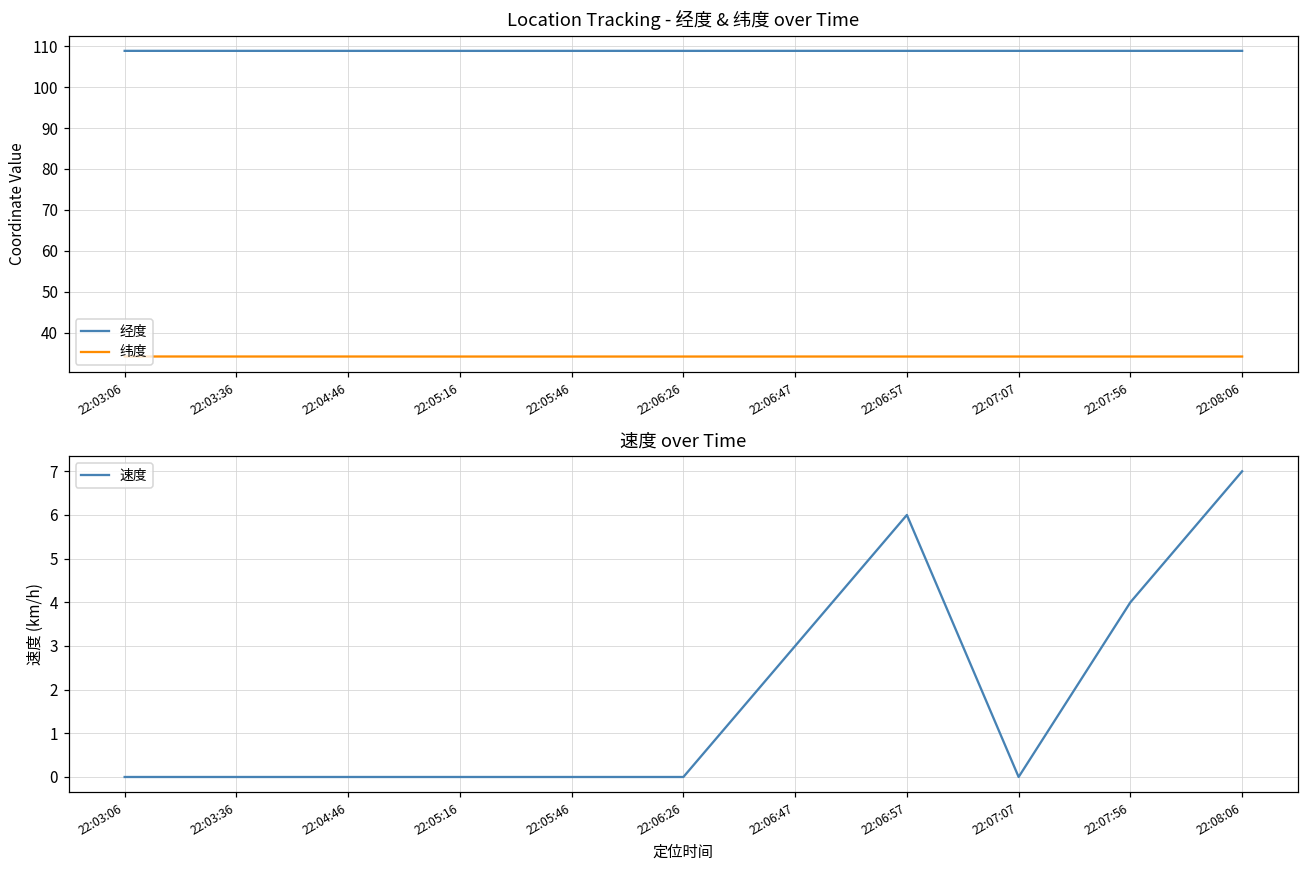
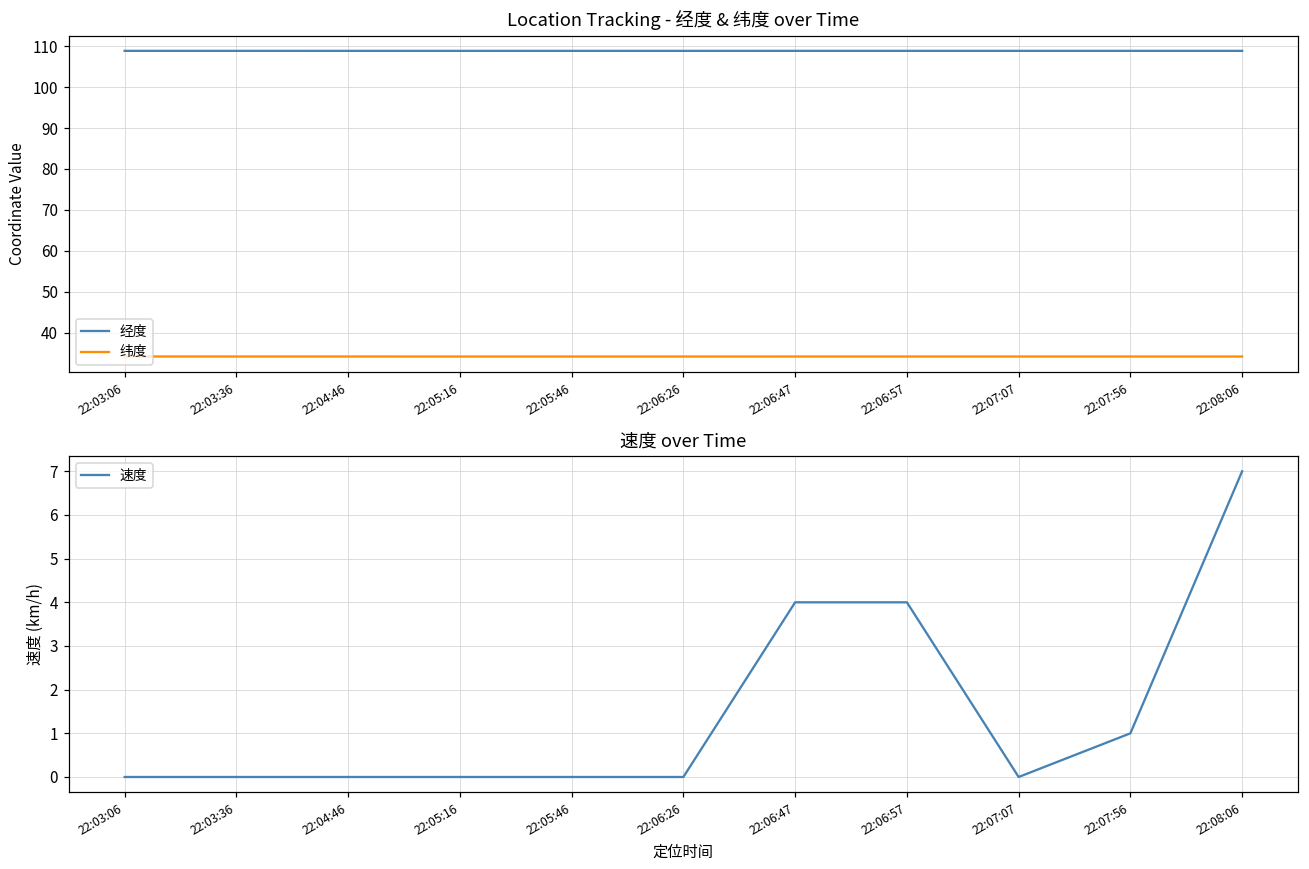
  {
    "Location Tracking - 经度 & 纬度 over Time": {
      "经度": {
        "22:03:06": 109,
        "22:03:36": 109,
        "22:04:46": 109,
        "22:05:16": 109,
        "22:05:46": 109,
        "22:06:26": 109,
        "22:06:47": 109,
        "22:06:57": 109,
        "22:07:07": 109,
        "22:07:56": 109,
        "22:08:06": 109
      },
      "纬度": {
        "22:03:36": 34,
        "22:04:46": 34,
        "22:05:16": 34,
        "22:05:46": 34,
        "22:06:26": 34,
        "22:06:47": 34,
        "22:06:57": 34,
        "22:07:07": 34,
        "22:07:56": 34,
        "22:08:06": 34
      }
    },
    "速度 over Time": {
      "22:03:06": 0,
      "22:03:36": 0,
      "22:04:46": 0,
      "22:05:16": 0,
      "22:05:46": 0,
      "22:06:26": 0,
-     "22:06:47": 3,
-     "22:06:57": 6,
+     "22:06:47": 4,
+     "22:06:57": 4,
      "22:07:07": 0,
-     "22:07:56": 4,
+     "22:07:56": 1,
      "22:08:06": 7
    }
  }
